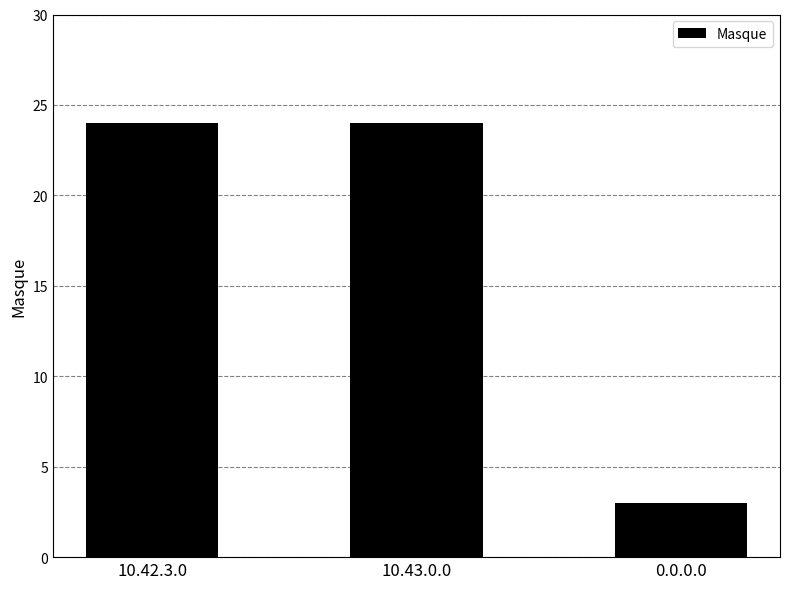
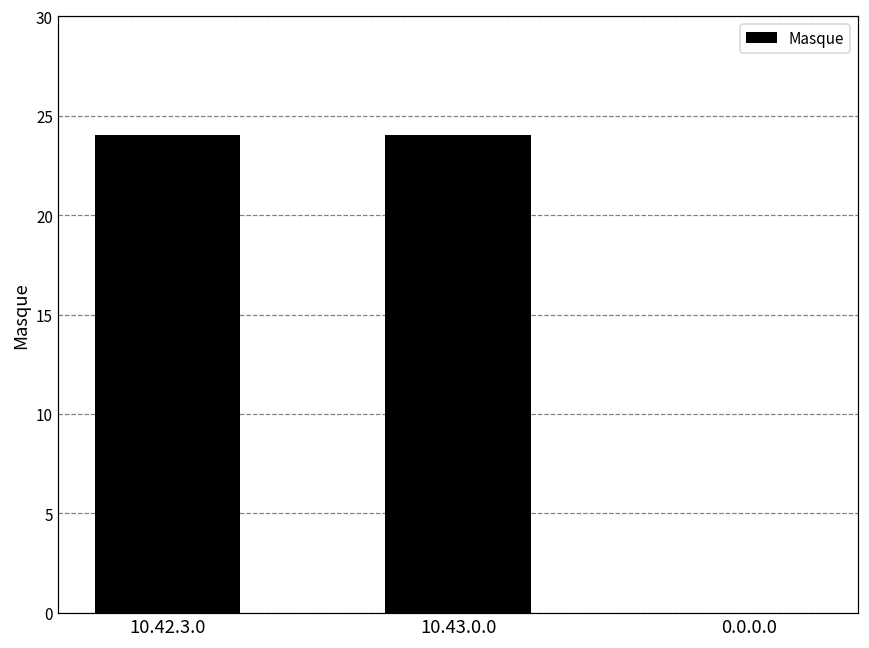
  {
    "10.42.3.0": 24,
    "10.43.0.0": 24,
-   "0.0.0.0": 3
+   "0.0.0.0": 0
  }
